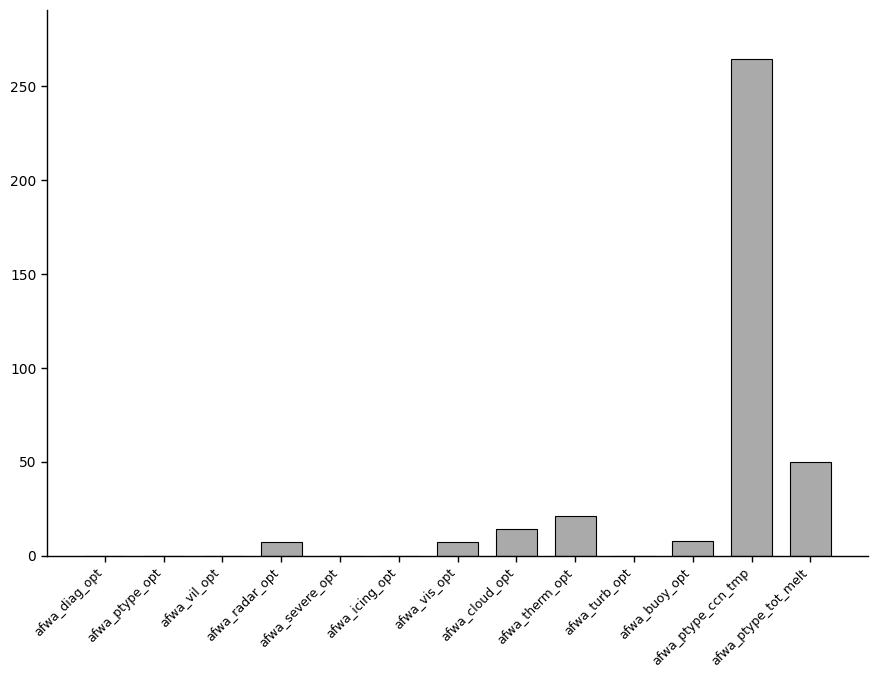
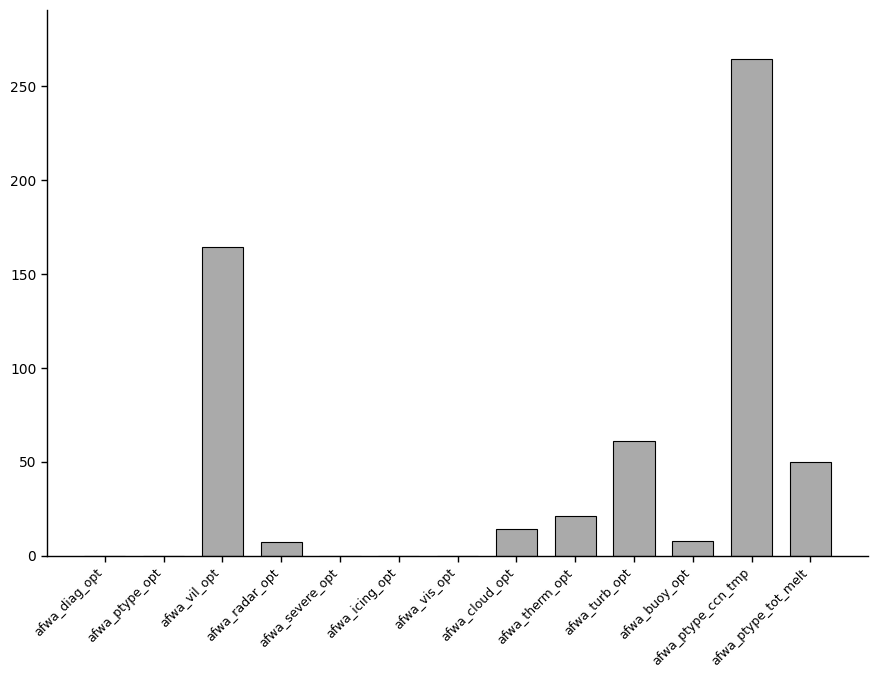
  {
    "afwa_diag_opt": 0,
    "afwa_ptype_opt": 0,
-   "afwa_vil_opt": 0,
+   "afwa_vil_opt": 164,
    "afwa_radar_opt": 7,
    "afwa_severe_opt": 0,
    "afwa_icing_opt": 0,
-   "afwa_vis_opt": 7,
+   "afwa_vis_opt": 0,
    "afwa_cloud_opt": 14,
    "afwa_therm_opt": 21,
-   "afwa_turb_opt": 0,
+   "afwa_turb_opt": 61,
    "afwa_buoy_opt": 8,
    "afwa_ptype_ccn_tmp": 264,
    "afwa_ptype_tot_melt": 50
  }
